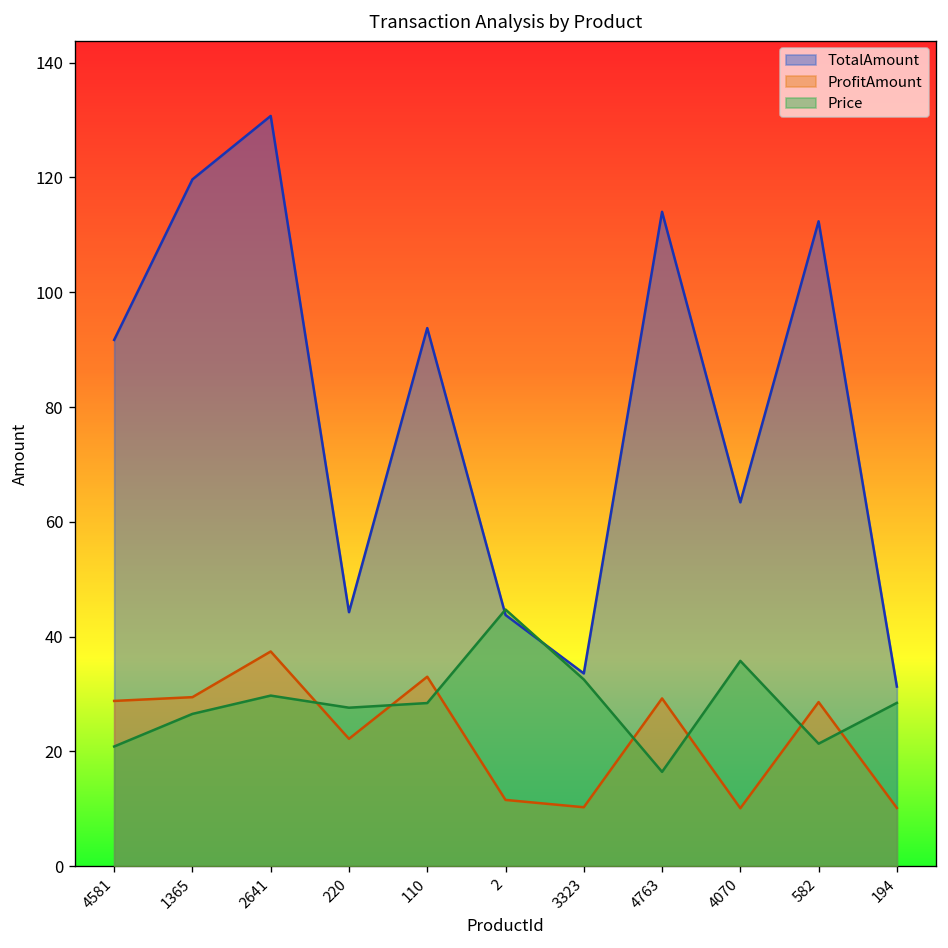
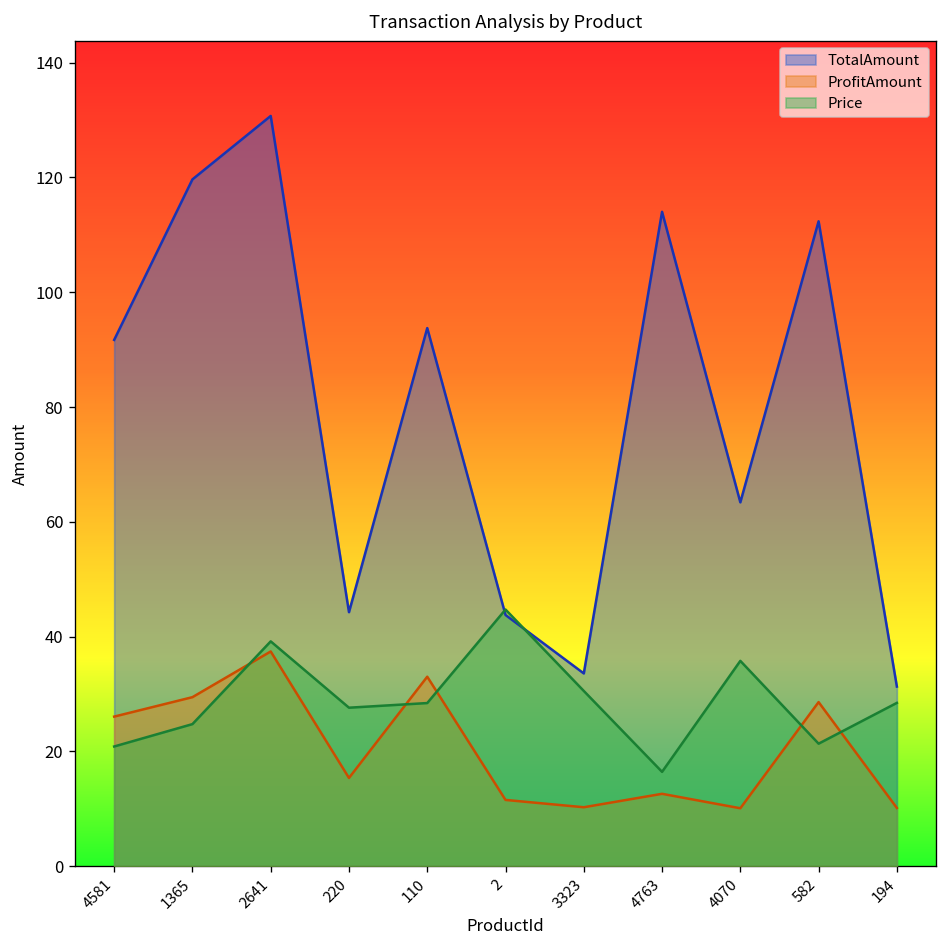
  {
    "TotalAmount": {
      "4581": 92,
      "1365": 120,
      "2641": 131,
      "220": 44,
      "110": 94,
      "2": 44,
      "3323": 34,
      "4763": 114,
      "4070": 63,
      "582": 112,
      "194": 31
    },
    "ProfitAmount": {
-     "4581": 29,
+     "4581": 26,
      "1365": 29,
      "2641": 37,
-     "220": 22,
+     "220": 15,
      "110": 33,
      "2": 12,
      "3323": 10,
-     "4763": 29,
+     "4763": 13,
      "4070": 10,
      "582": 29,
      "194": 10
    },
    "Price": {
      "4581": 21,
-     "1365": 27,
-     "2641": 30,
+     "1365": 25,
+     "2641": 39,
      "220": 28,
      "110": 28,
      "2": 45,
-     "3323": 33,
+     "3323": 31,
      "4763": 16,
      "4070": 36,
      "582": 21,
      "194": 28
    }
  }
